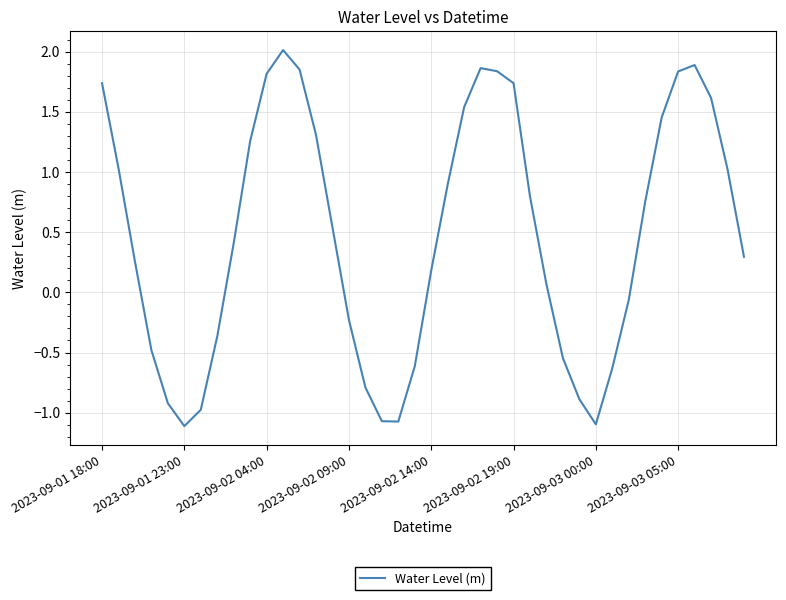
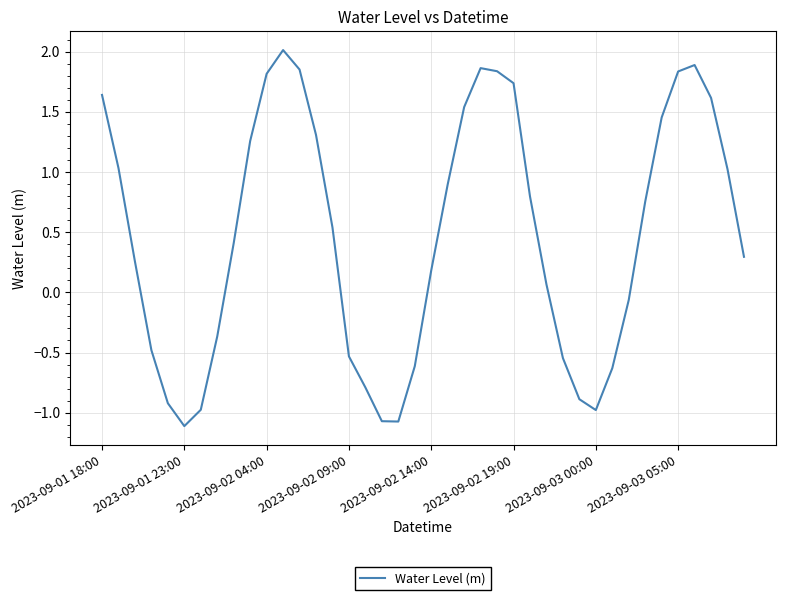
  {
-   "2023-09-01 18:00": 1.74,
+   "2023-09-01 18:00": 1.64,
    "2023-09-01 23:00": -1.11,
    "2023-09-02 04:00": 1.82,
-   "2023-09-02 09:00": -0.23,
+   "2023-09-02 09:00": -0.53,
    "2023-09-02 14:00": 0.18,
    "2023-09-02 19:00": 1.74,
-   "2023-09-03 00:00": -1.10,
+   "2023-09-03 00:00": -0.98,
    "2023-09-03 05:00": 1.84
  }
